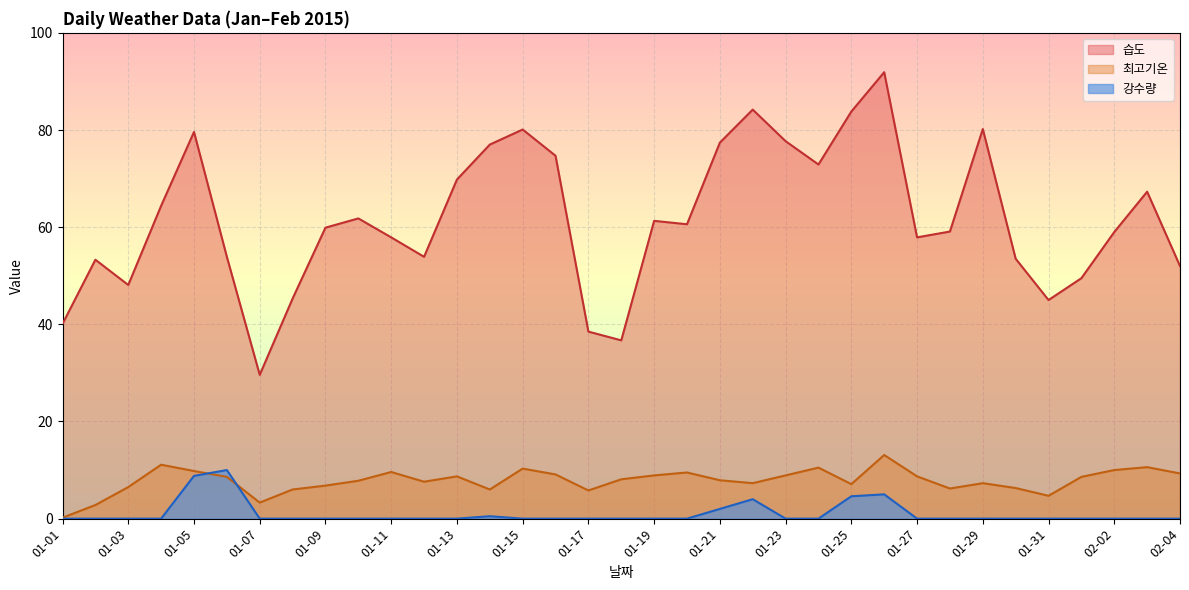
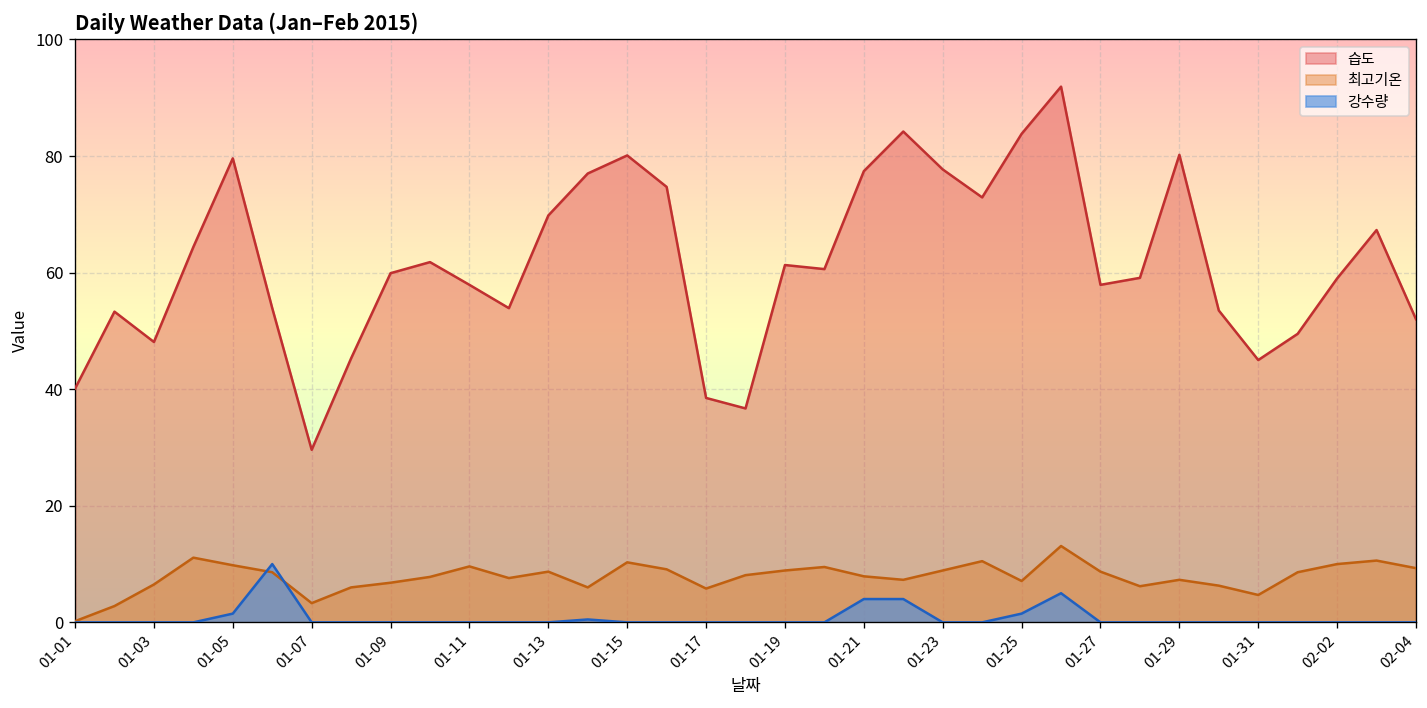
  {
    "강수량": {
      "01-03": 0,
-     "01-05": 9,
+     "01-05": 2,
      "01-07": 0,
      "01-09": 0,
      "01-11": 0,
      "01-13": 0,
      "01-15": 0,
      "01-17": 0,
      "01-19": 0,
-     "01-21": 2,
+     "01-21": 4,
      "01-23": 0,
-     "01-25": 5,
+     "01-25": 2,
      "01-27": 0,
      "01-29": 0,
      "01-31": 0,
      "02-02": 0,
      "02-04": 0
    }
  }
